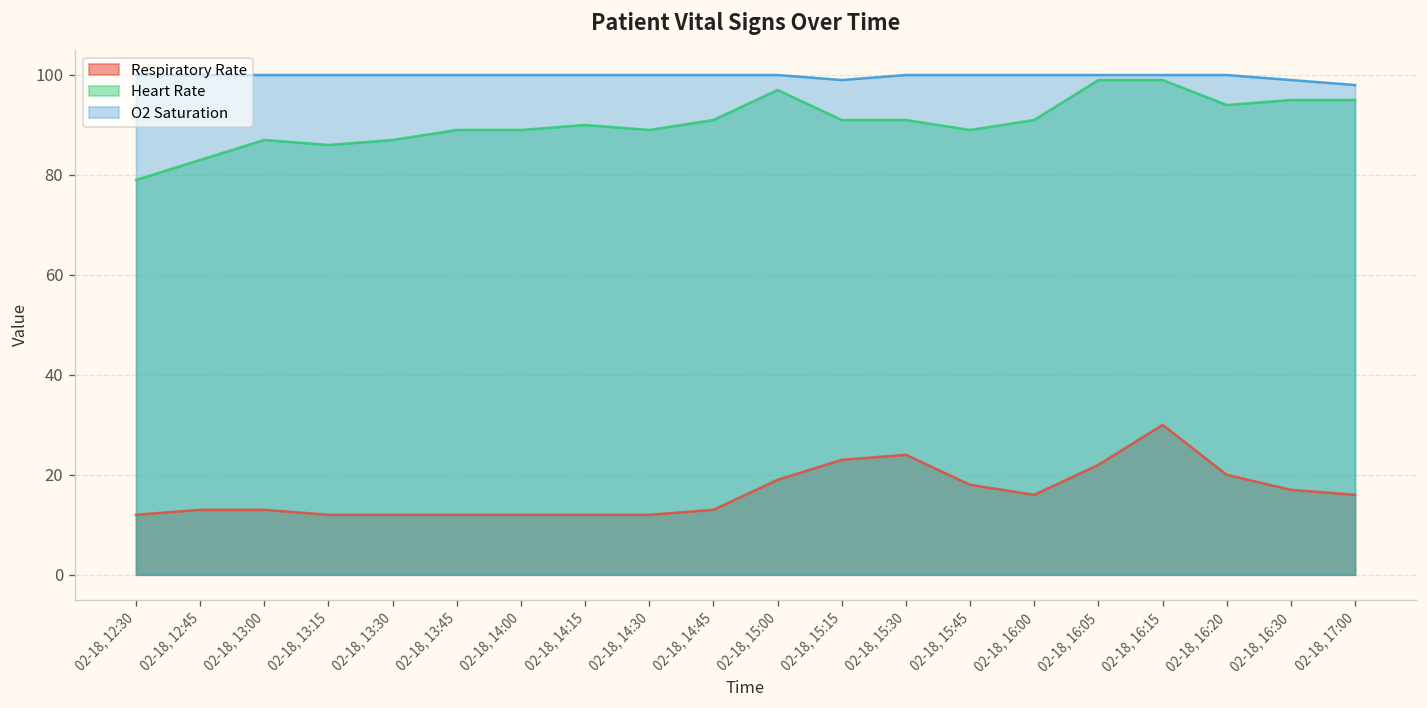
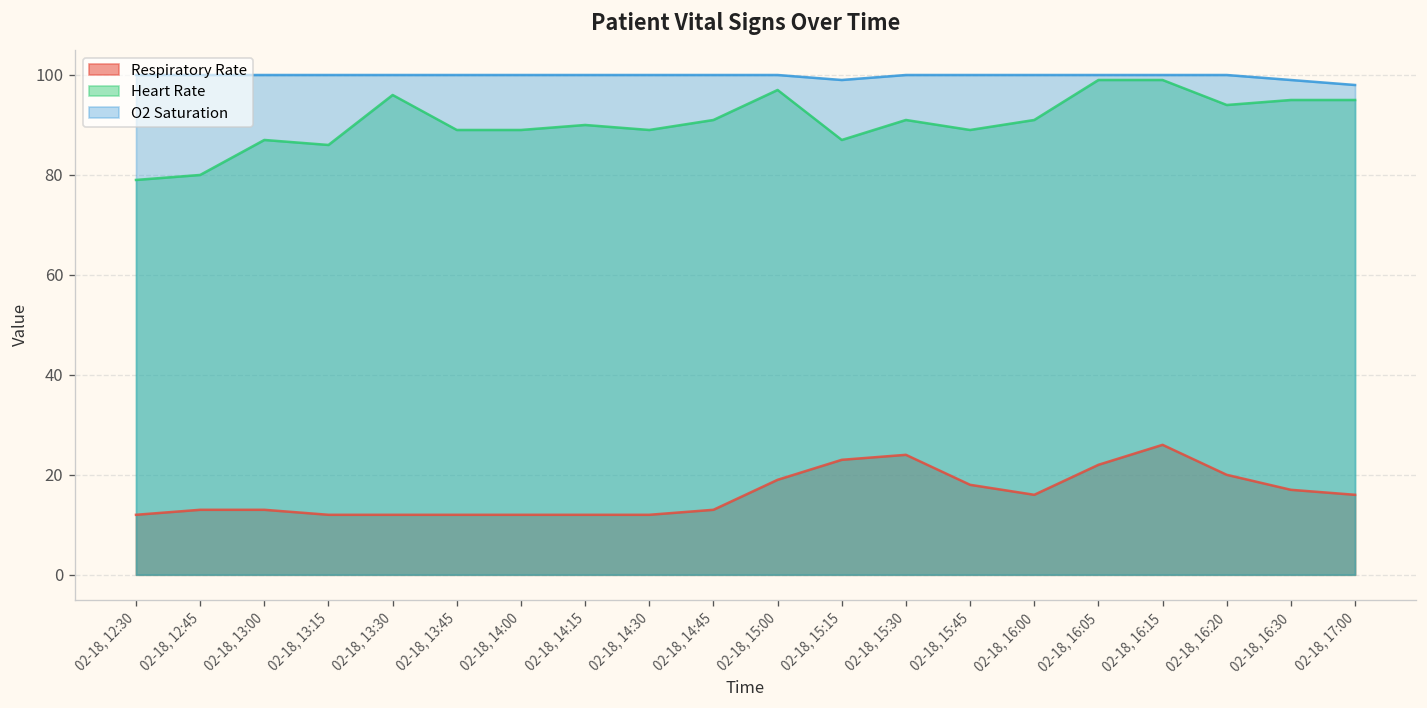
  {
    "Respiratory Rate": {
      "02-18, 12:30": 12,
      "02-18, 12:45": 13,
      "02-18, 13:00": 13,
      "02-18, 13:15": 12,
      "02-18, 13:30": 12,
      "02-18, 13:45": 12,
      "02-18, 14:00": 12,
      "02-18, 14:15": 12,
      "02-18, 14:30": 12,
      "02-18, 14:45": 13,
      "02-18, 15:00": 19,
      "02-18, 15:15": 23,
      "02-18, 15:30": 24,
      "02-18, 15:45": 18,
      "02-18, 16:00": 16,
      "02-18, 16:05": 22,
-     "02-18, 16:15": 30,
+     "02-18, 16:15": 26,
      "02-18, 16:20": 20,
      "02-18, 16:30": 17,
      "02-18, 17:00": 16
    },
    "Heart Rate": {
      "02-18, 12:30": 79,
-     "02-18, 12:45": 83,
+     "02-18, 12:45": 80,
      "02-18, 13:00": 87,
      "02-18, 13:15": 86,
-     "02-18, 13:30": 87,
+     "02-18, 13:30": 96,
      "02-18, 13:45": 89,
      "02-18, 14:00": 89,
      "02-18, 14:15": 90,
      "02-18, 14:30": 89,
      "02-18, 14:45": 91,
      "02-18, 15:00": 97,
-     "02-18, 15:15": 91,
+     "02-18, 15:15": 87,
      "02-18, 15:30": 91,
      "02-18, 15:45": 89,
      "02-18, 16:00": 91,
      "02-18, 16:05": 99,
      "02-18, 16:15": 99,
      "02-18, 16:20": 94,
      "02-18, 16:30": 95,
      "02-18, 17:00": 95
    },
    "O2 Saturation": {
      "02-18, 13:00": 100,
      "02-18, 13:15": 100,
      "02-18, 13:30": 100,
      "02-18, 13:45": 100,
      "02-18, 14:00": 100,
      "02-18, 14:15": 100,
      "02-18, 14:30": 100,
      "02-18, 14:45": 100,
      "02-18, 15:00": 100,
      "02-18, 15:15": 99,
      "02-18, 15:30": 100,
      "02-18, 15:45": 100,
      "02-18, 16:00": 100,
      "02-18, 16:05": 100,
      "02-18, 16:15": 100,
      "02-18, 16:20": 100,
      "02-18, 16:30": 99,
      "02-18, 17:00": 98
    }
  }
